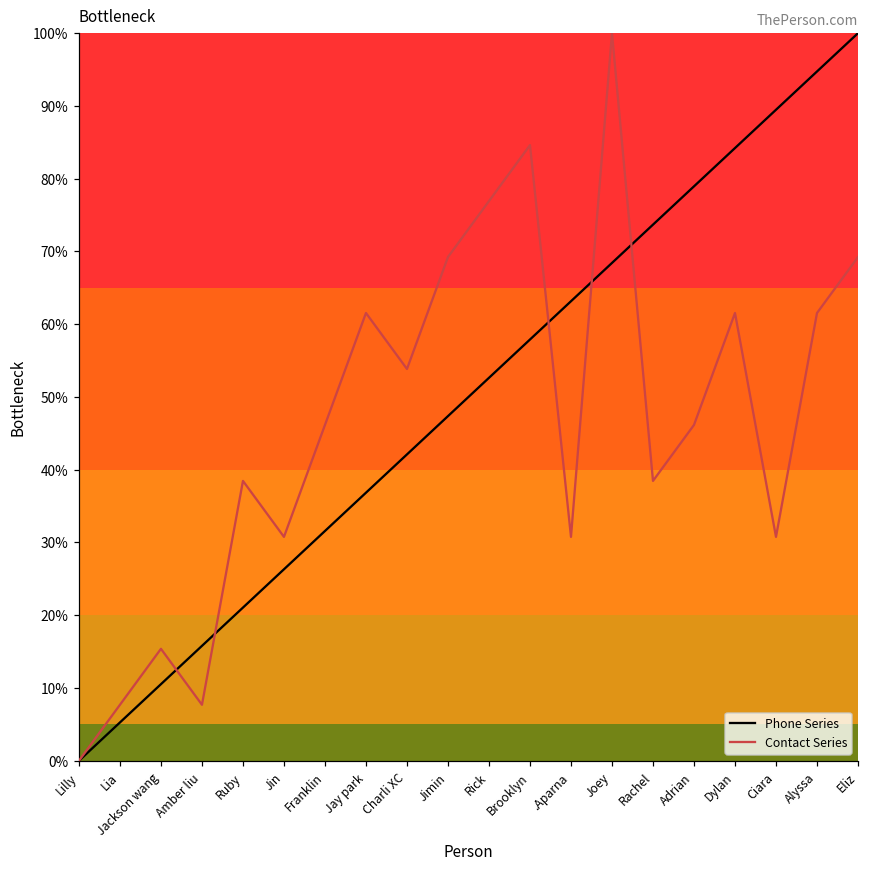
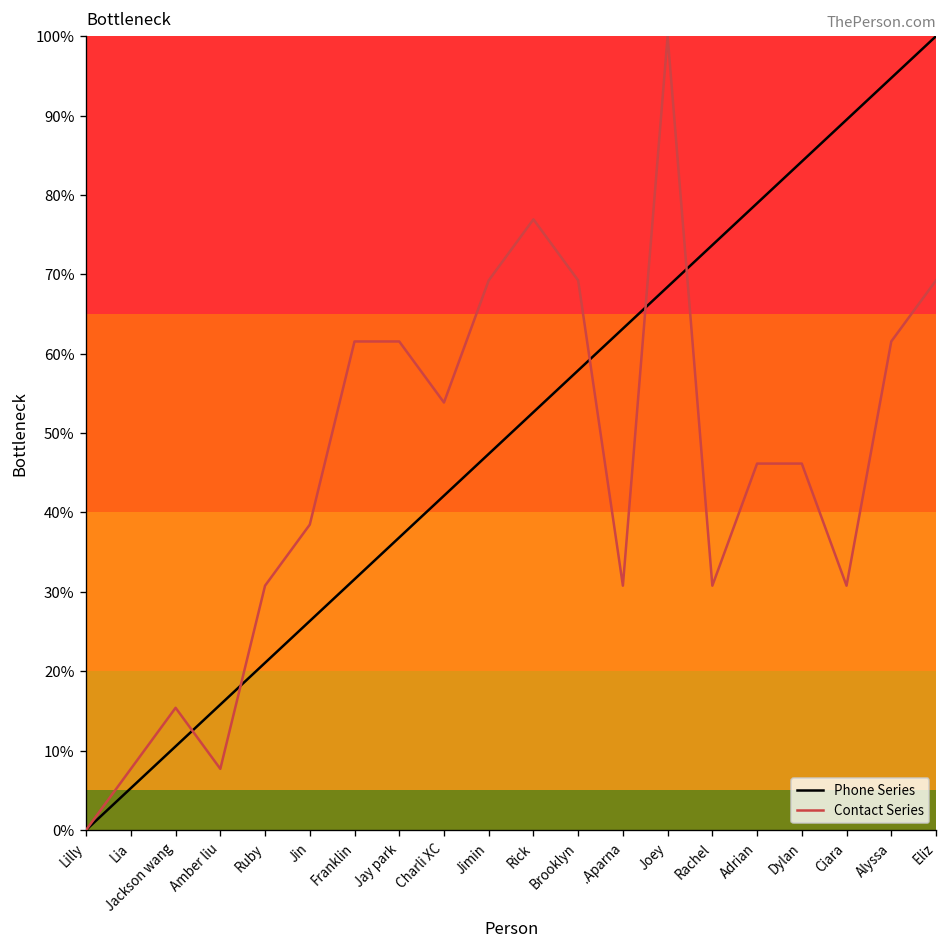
  {
    "Phone Series": {
      "Lia": "5%",
      "Jackson wang": "11%",
      "Amber liu": "16%",
      "Ruby": "21%",
      "Jin": "26%",
      "Franklin": "32%",
      "Jay park": "37%",
      "Charli XC": "42%",
      "Jimin": "47%",
      "Rick": "53%",
      "Brooklyn": "58%",
      ".Aparna": "63%",
      "Joey": "68%",
      "Rachel": "74%",
      "Adrian": "79%",
      "Dylan": "84%",
      "Ciara": "89%",
      "Alyssa": "95%",
      "Eliz": "100%"
    },
    "Contact Series": {
      "Lia": "8%",
      "Jackson wang": "15%",
      "Amber liu": "8%",
-     "Ruby": "38%",
-     "Jin": "31%",
-     "Franklin": "46%",
+     "Ruby": "31%",
+     "Jin": "38%",
+     "Franklin": "62%",
      "Jay park": "62%",
      "Charli XC": "54%",
      "Jimin": "69%",
      "Rick": "77%",
-     "Brooklyn": "85%",
+     "Brooklyn": "69%",
      ".Aparna": "31%",
      "Joey": "100%",
-     "Rachel": "38%",
+     "Rachel": "31%",
      "Adrian": "46%",
-     "Dylan": "62%",
+     "Dylan": "46%",
      "Ciara": "31%",
      "Alyssa": "62%",
      "Eliz": "69%"
    }
  }
